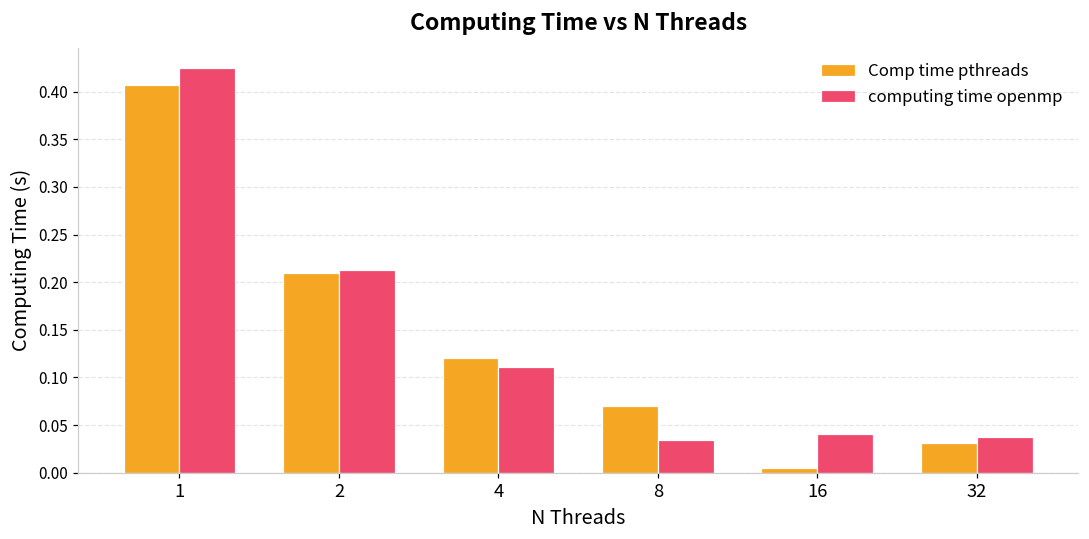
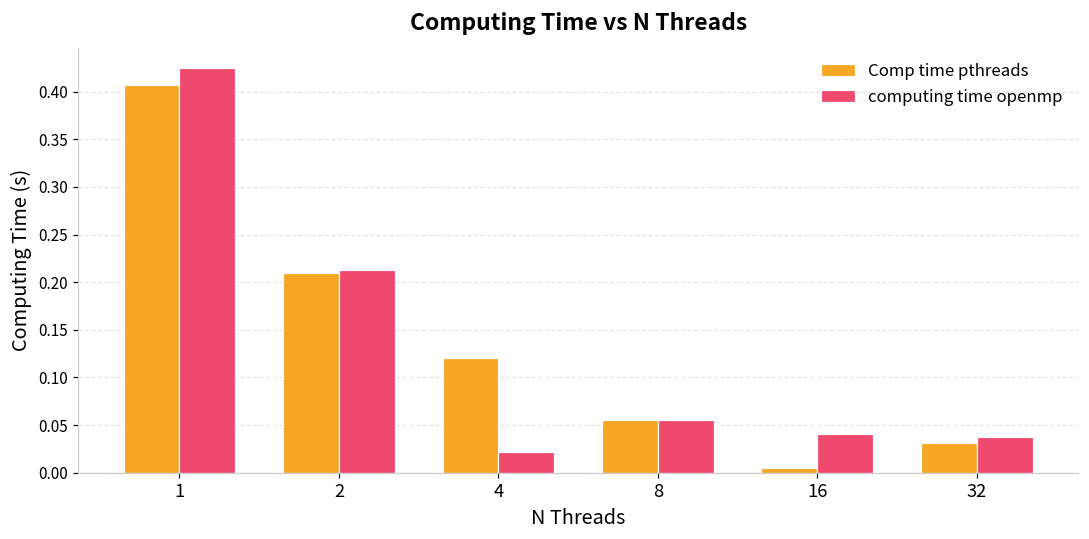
  {
    "Comp time pthreads": {
      "1": 0.41,
      "2": 0.21,
      "4": 0.12,
-     "8": 0.07,
+     "8": 0.06,
      "16": 0.00,
      "32": 0.03
    },
    "computing time openmp": {
      "1": 0.42,
      "2": 0.21,
-     "4": 0.11,
-     "8": 0.03,
+     "4": 0.02,
+     "8": 0.06,
      "16": 0.04,
      "32": 0.04
    }
  }
